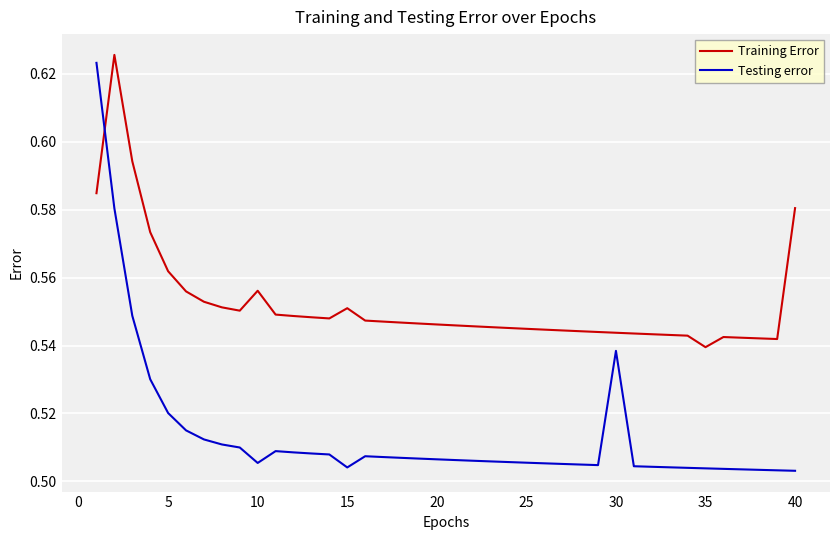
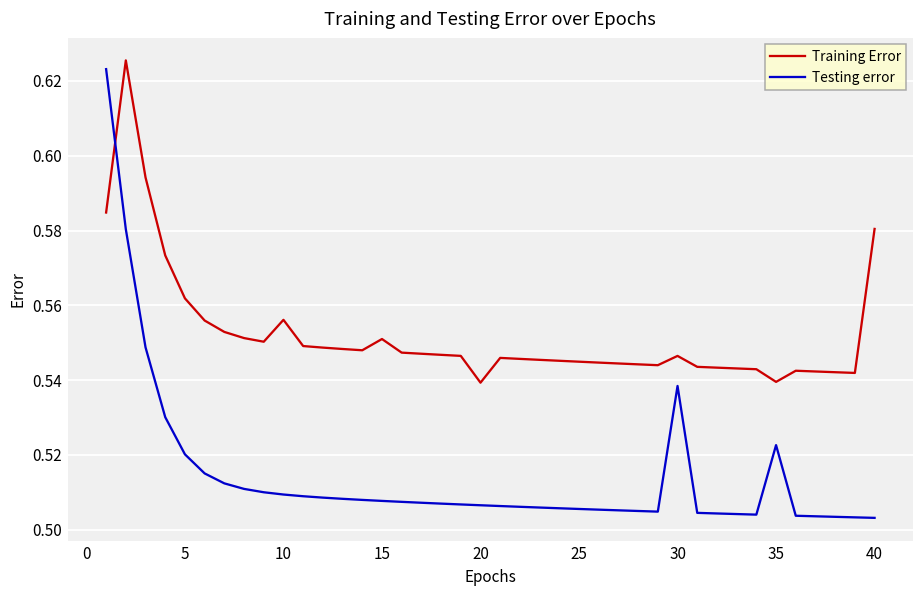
  {
    "Training Error": {
      "5": 0.562,
      "10": 0.556,
      "15": 0.551,
-     "20": 0.546,
+     "20": 0.539,
      "25": 0.545,
-     "30": 0.544,
+     "30": 0.546,
      "35": 0.540,
      "40": 0.580
    },
    "Testing error": {
      "5": 0.520,
-     "10": 0.505,
-     "15": 0.504,
+     "10": 0.509,
+     "15": 0.508,
      "20": 0.507,
      "25": 0.506,
      "30": 0.538,
-     "35": 0.504,
+     "35": 0.523,
      "40": 0.503
    }
  }
